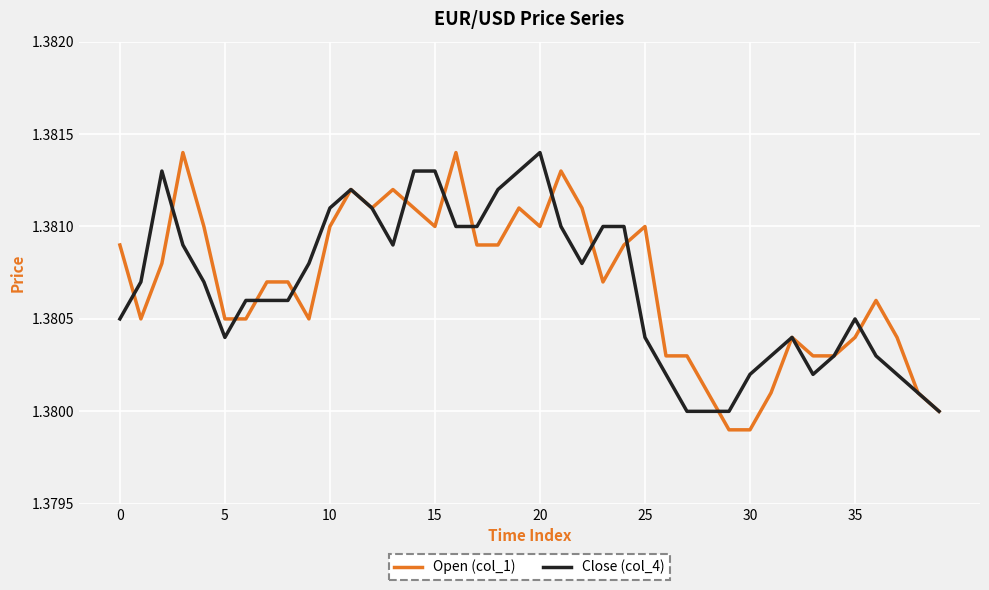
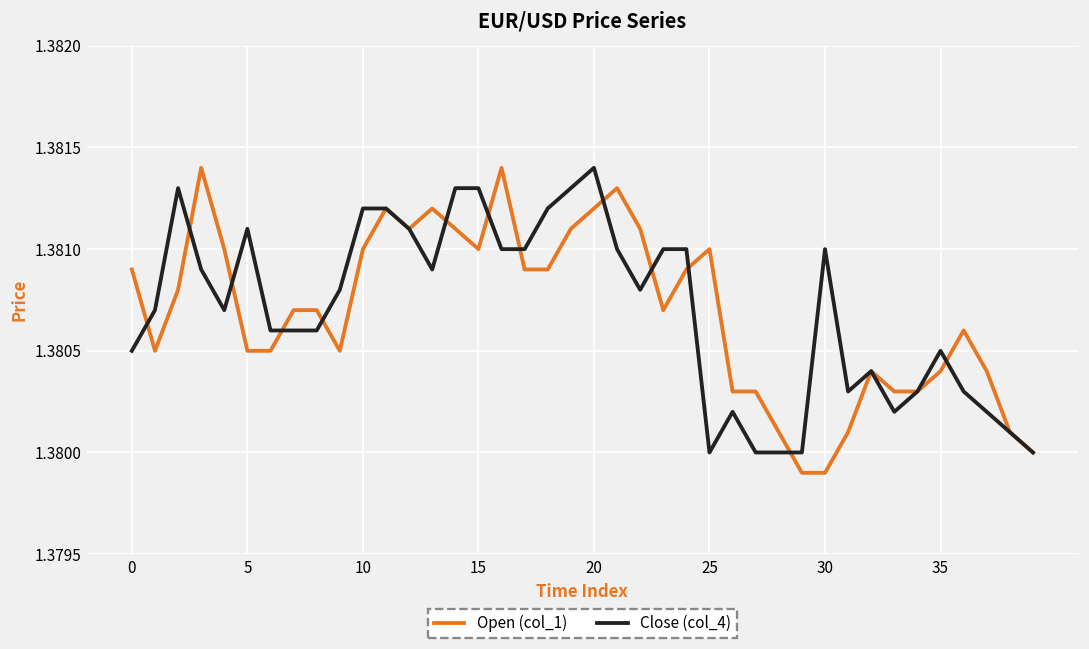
  {
    "Open (col_1)": {
      "0": 1.3809,
      "5": 1.3805,
      "10": 1.3810,
      "15": 1.3810,
-     "20": 1.3810,
+     "20": 1.3812,
      "25": 1.3810,
      "30": 1.3799,
      "35": 1.3804
    },
    "Close (col_4)": {
      "0": 1.3805,
-     "5": 1.3804,
-     "10": 1.3811,
+     "5": 1.3811,
+     "10": 1.3812,
      "15": 1.3813,
      "20": 1.3814,
-     "25": 1.3804,
-     "30": 1.3802,
+     "25": 1.3800,
+     "30": 1.3810,
      "35": 1.3805
    }
  }
